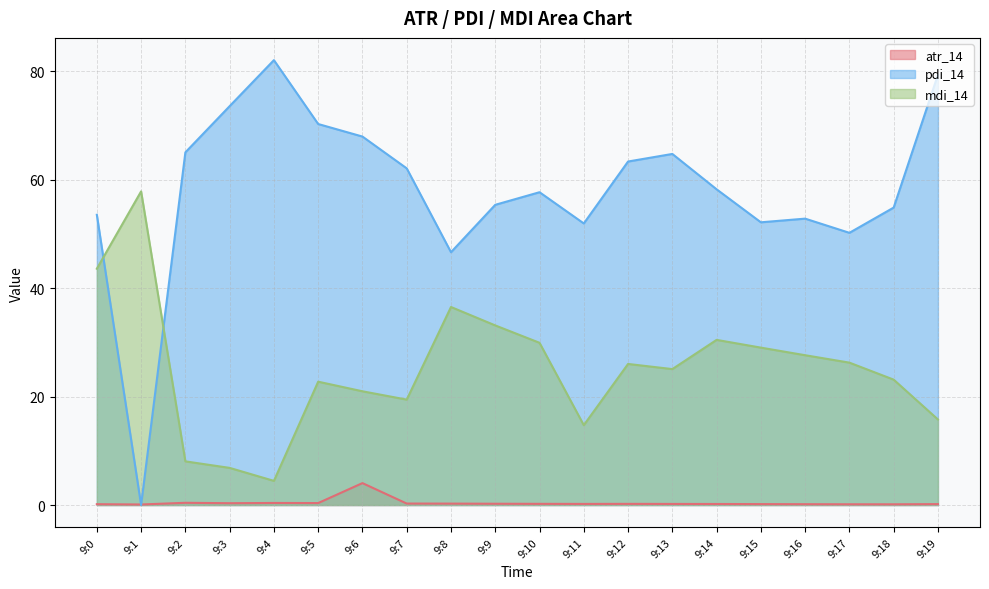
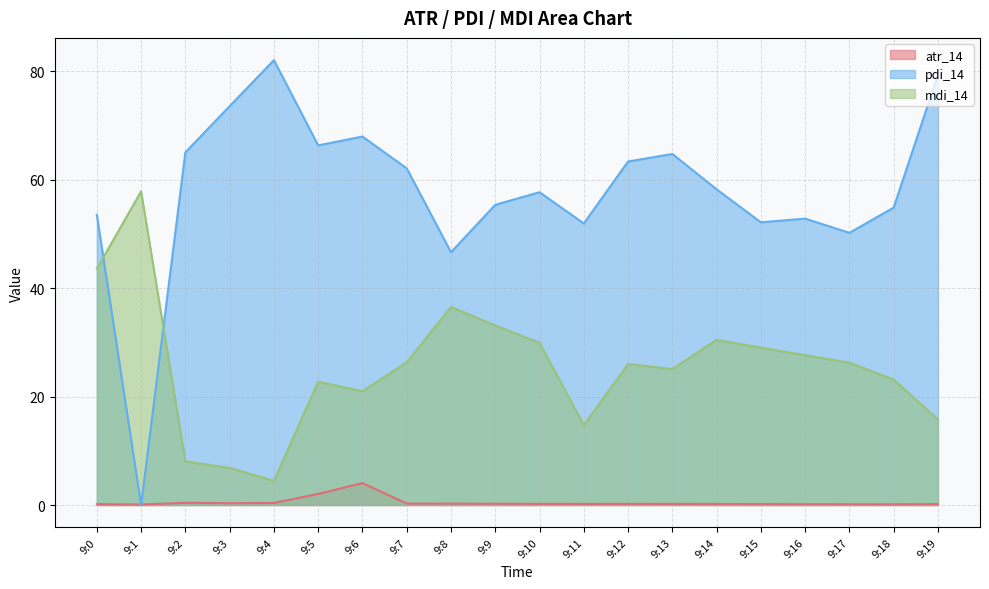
  {
    "atr_14": {
      "9:0": 0,
      "9:2": 0,
      "9:3": 0,
      "9:4": 0,
-     "9:5": 0,
+     "9:5": 2,
      "9:6": 4,
      "9:7": 0,
      "9:8": 0,
      "9:9": 0,
      "9:10": 0,
      "9:11": 0,
      "9:12": 0,
      "9:13": 0,
      "9:14": 0,
      "9:15": 0,
      "9:16": 0,
      "9:17": 0,
      "9:18": 0,
      "9:19": 0
    },
    "pdi_14": {
      "9:0": 54,
      "9:2": 65,
      "9:3": 74,
      "9:4": 82,
-     "9:5": 70,
+     "9:5": 66,
      "9:6": 68,
      "9:7": 62,
      "9:8": 47,
      "9:9": 55,
      "9:10": 58,
      "9:11": 52,
      "9:12": 63,
      "9:13": 65,
      "9:14": 58,
      "9:15": 52,
      "9:16": 53,
      "9:17": 50,
      "9:18": 55
    },
    "mdi_14": {
      "9:0": 44,
      "9:1": 58,
      "9:2": 8,
      "9:3": 7,
      "9:4": 4,
      "9:5": 23,
      "9:6": 21,
-     "9:7": 19,
+     "9:7": 26,
      "9:8": 37,
      "9:9": 33,
      "9:10": 30,
      "9:11": 15,
      "9:12": 26,
      "9:13": 25,
      "9:14": 30,
      "9:15": 29,
      "9:16": 28,
      "9:17": 26,
      "9:18": 23,
      "9:19": 16
    }
  }
